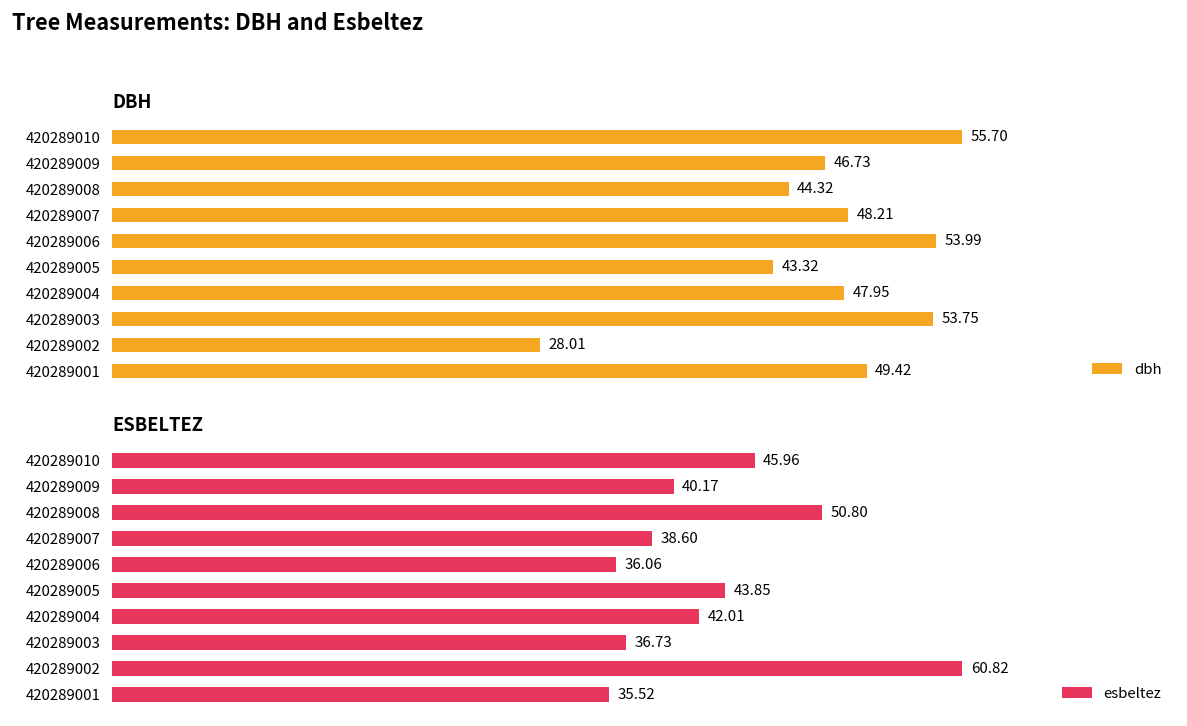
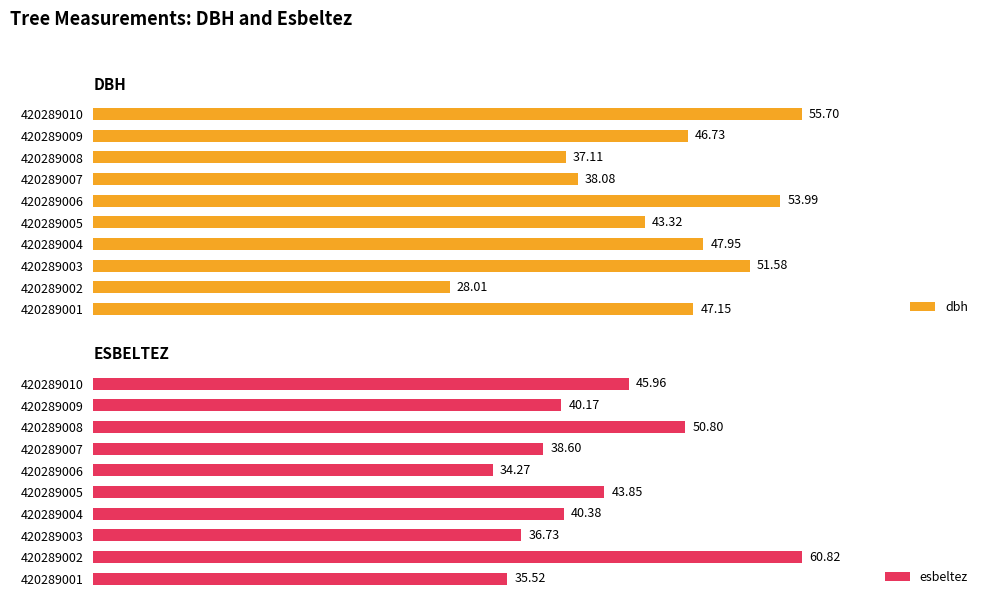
  {
    "DBH": {
      "420289010": 55.70,
      "420289009": 46.73,
-     "420289008": 44.32,
-     "420289007": 48.21,
+     "420289008": 37.11,
+     "420289007": 38.08,
      "420289006": 53.99,
      "420289005": 43.32,
      "420289004": 47.95,
-     "420289003": 53.75,
+     "420289003": 51.58,
      "420289002": 28.01,
-     "420289001": 49.42
+     "420289001": 47.15
    },
    "ESBELTEZ": {
      "420289010": 45.96,
      "420289009": 40.17,
      "420289008": 50.80,
      "420289007": 38.60,
-     "420289006": 36.06,
+     "420289006": 34.27,
      "420289005": 43.85,
-     "420289004": 42.01,
+     "420289004": 40.38,
      "420289003": 36.73,
      "420289002": 60.82,
      "420289001": 35.52
    }
  }
